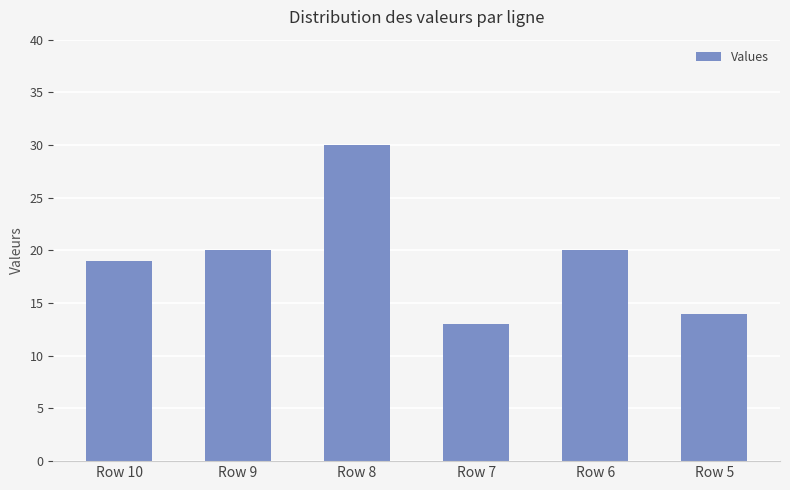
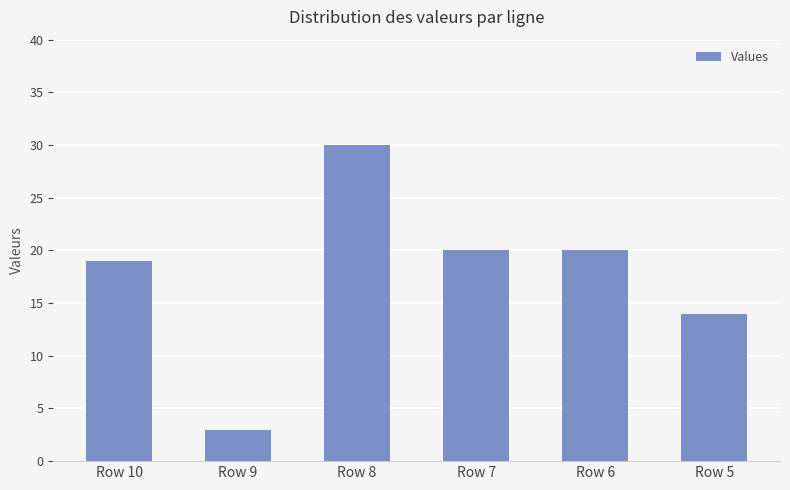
  {
    "Row 10": 19,
-   "Row 9": 20,
+   "Row 9": 3,
    "Row 8": 30,
-   "Row 7": 13,
+   "Row 7": 20,
    "Row 6": 20,
    "Row 5": 14
  }
